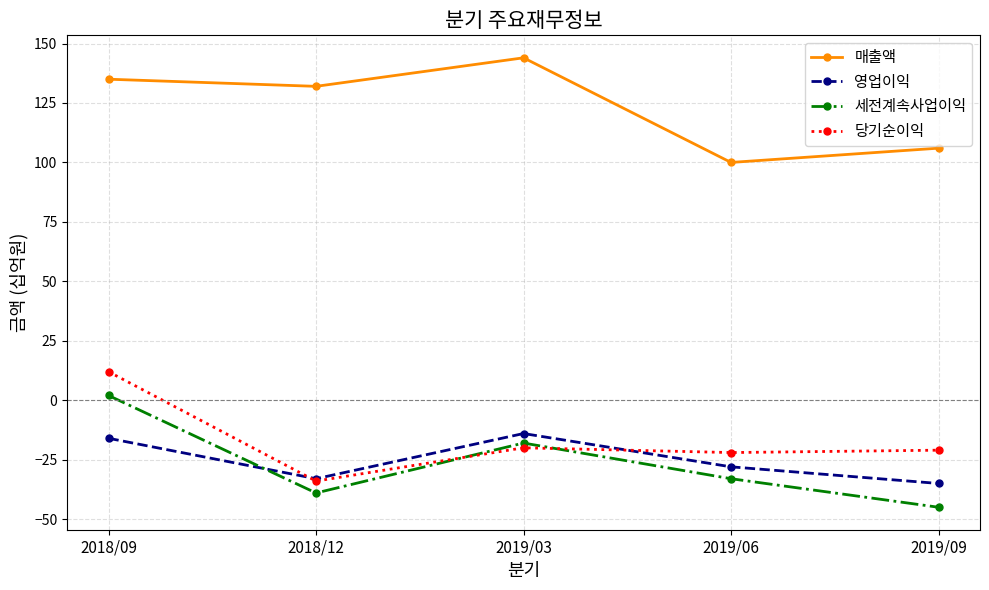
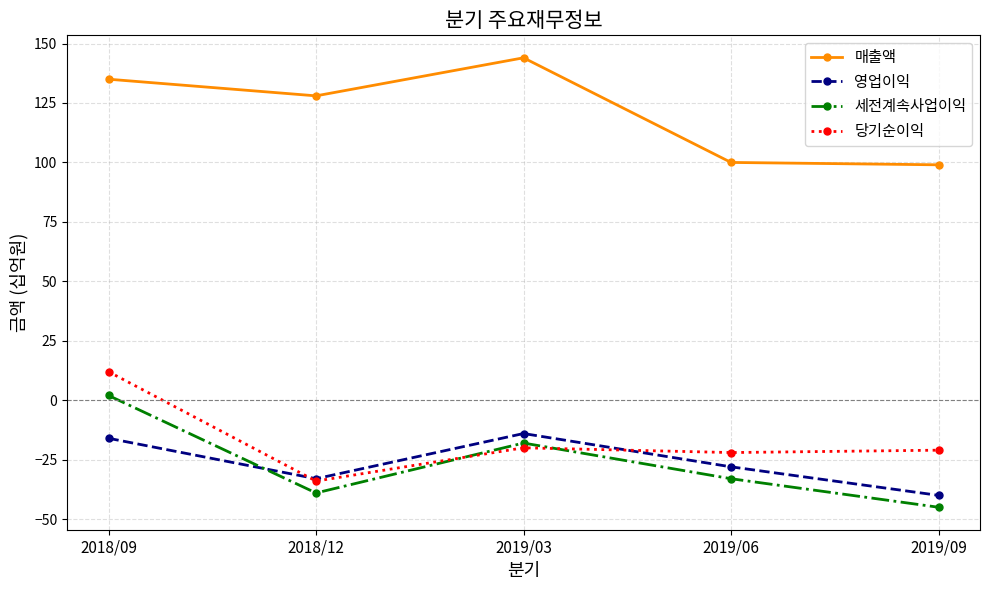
  {
    "매출액": {
      "2018/09": 135,
-     "2018/12": 132,
+     "2018/12": 128,
      "2019/03": 144,
      "2019/06": 100,
-     "2019/09": 106
+     "2019/09": 99
    },
    "영업이익": {
      "2018/09": -16,
      "2019/03": -14,
      "2019/06": -28,
-     "2019/09": -35
+     "2019/09": -40
    },
    "세전계속사업이익": {
      "2018/09": 2,
      "2018/12": -39,
      "2019/03": -18,
      "2019/06": -33,
      "2019/09": -45
    },
    "당기순이익": {
      "2018/09": 12,
      "2019/03": -20,
      "2019/06": -22,
      "2019/09": -21
    }
  }
